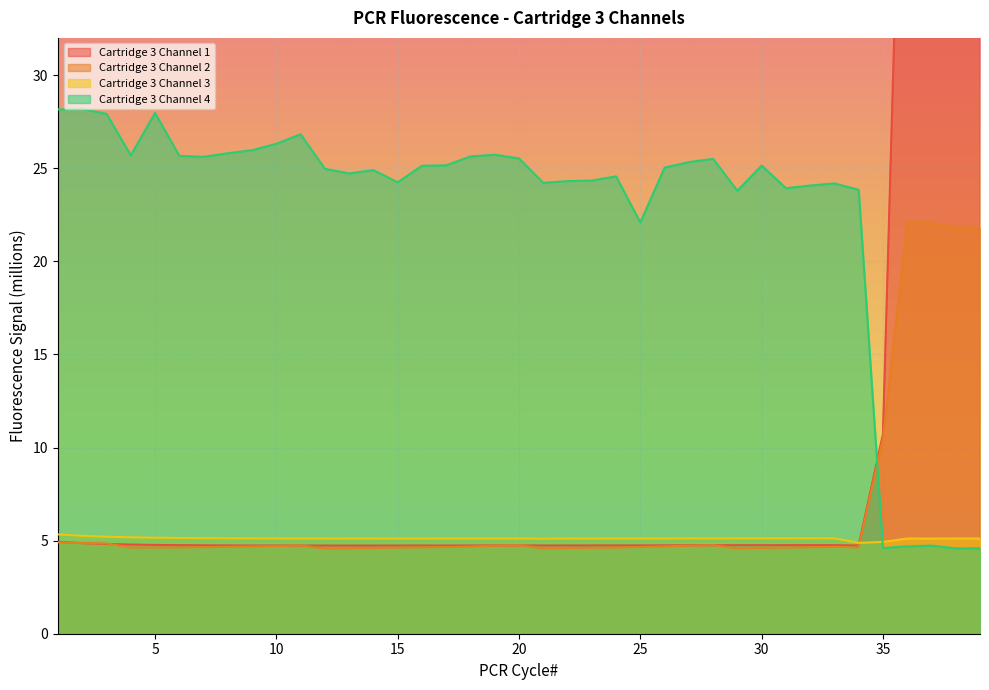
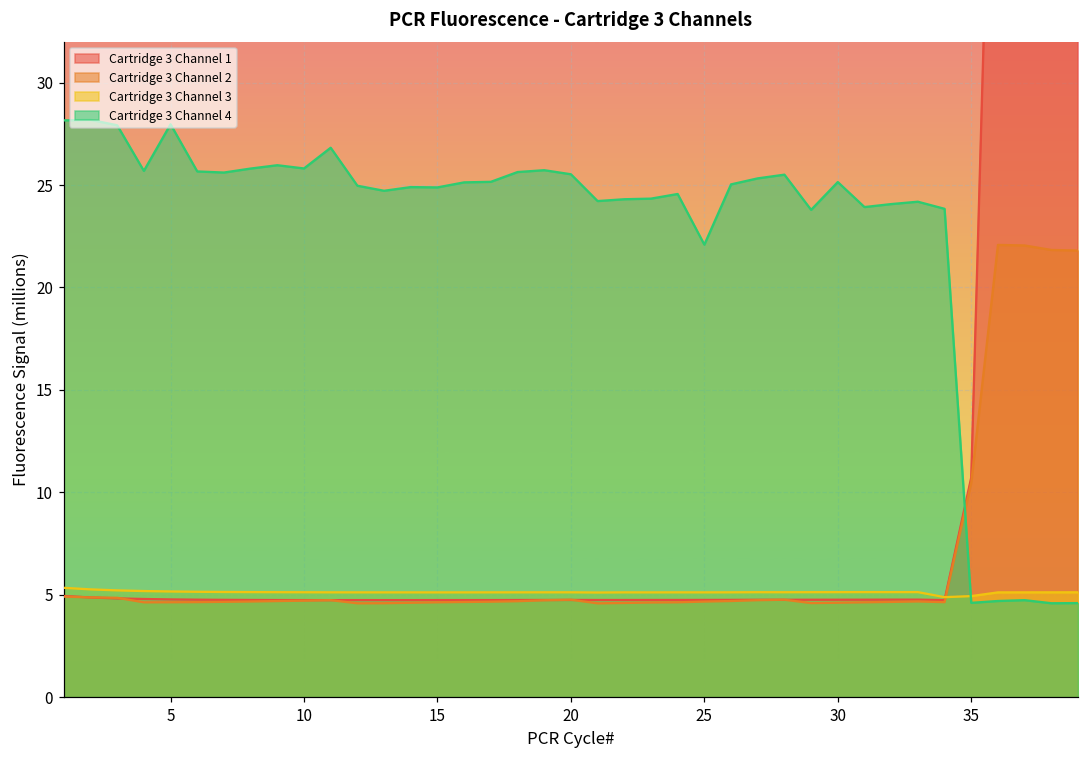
  {
    "Cartridge 3 Channel 3": {
      "5": 5.2,
      "10": 5.1,
      "15": 5.1,
      "20": 5.1,
      "25": 5.1,
      "30": 5.1,
      "35": 4.9
    },
    "Cartridge 3 Channel 4": {
      "5": 28.0,
-     "10": 26.3,
-     "15": 24.2,
+     "10": 25.8,
+     "15": 24.9,
      "20": 25.5,
      "25": 22.1,
      "30": 25.1,
      "35": 4.6
    }
  }
